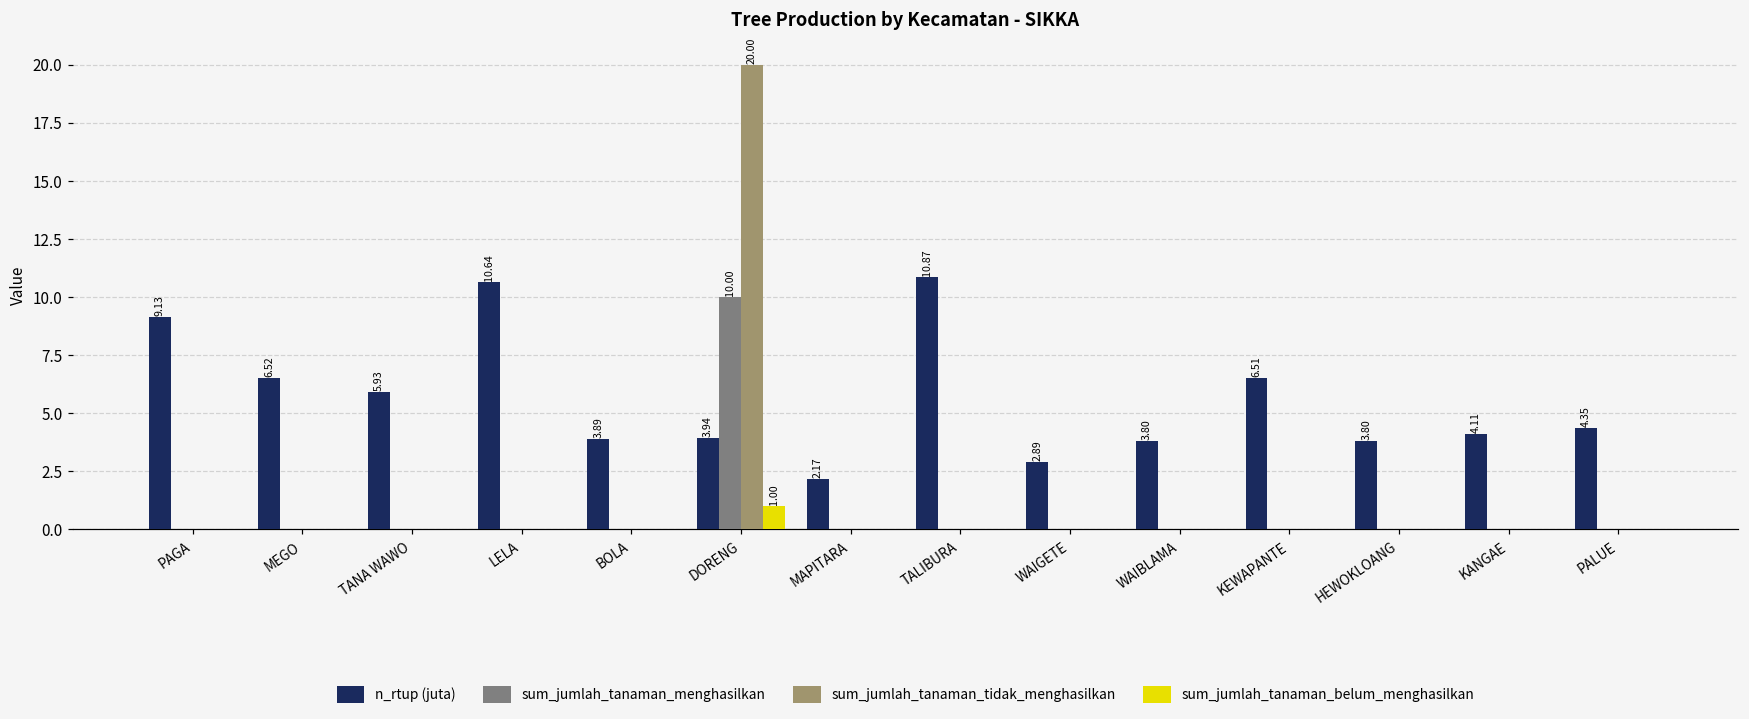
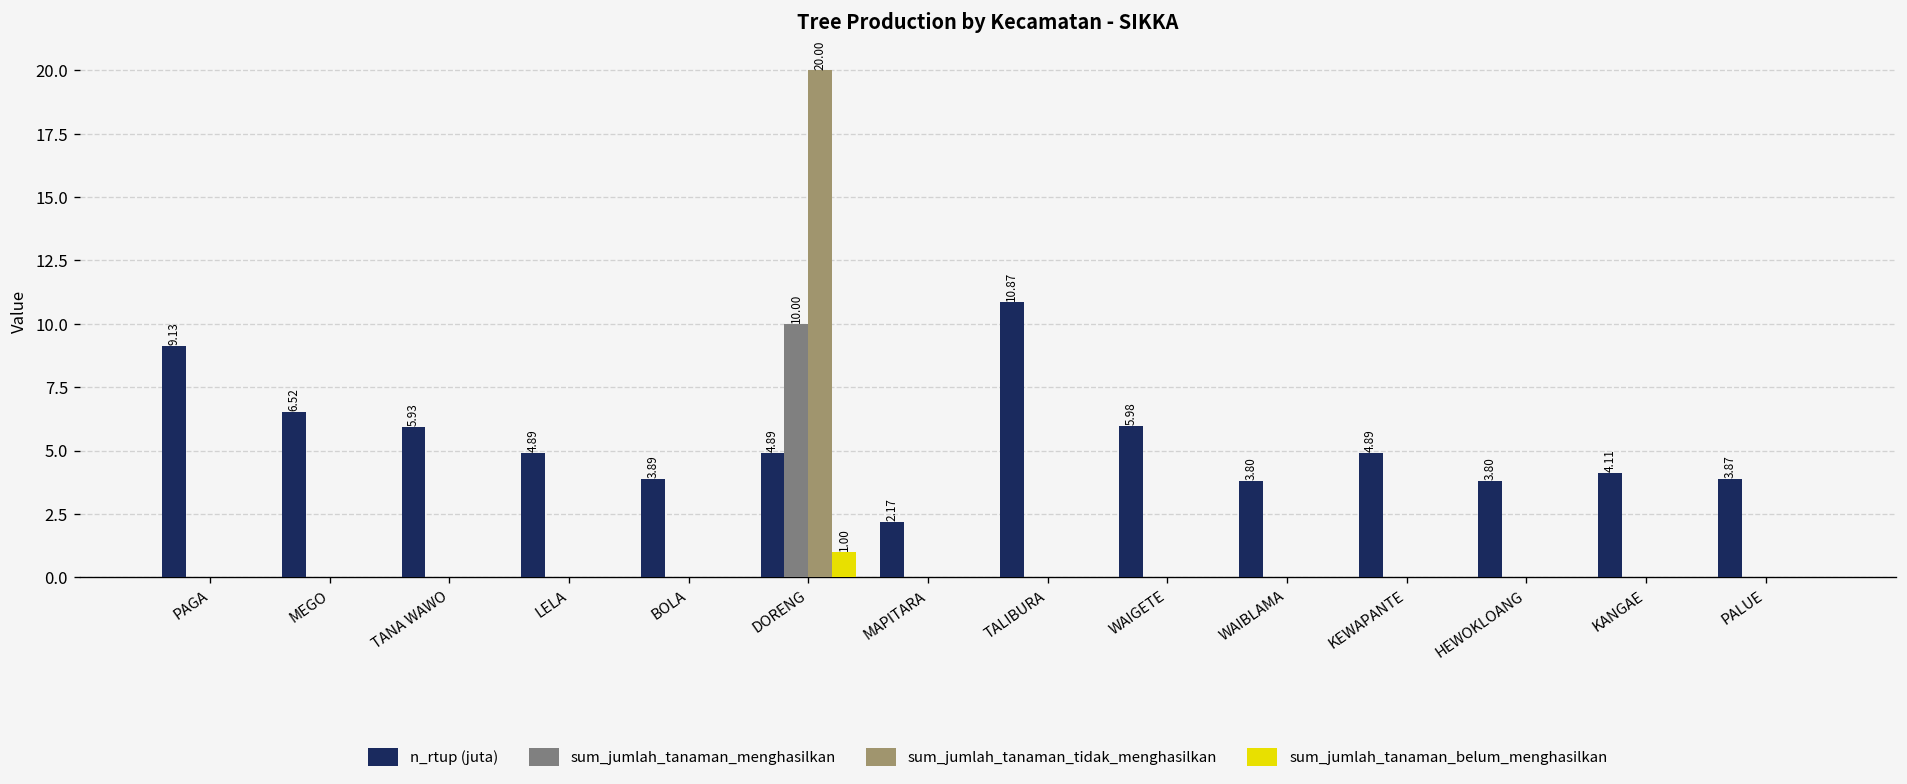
  {
    "n_rtup (juta)": {
      "PAGA": 9.13,
      "MEGO": 6.52,
      "TANA WAWO": 5.93,
-     "LELA": 10.64,
+     "LELA": 4.89,
      "BOLA": 3.89,
-     "DORENG": 3.94,
+     "DORENG": 4.89,
      "MAPITARA": 2.17,
      "TALIBURA": 10.87,
-     "WAIGETE": 2.89,
+     "WAIGETE": 5.98,
      "WAIBLAMA": 3.80,
-     "KEWAPANTE": 6.51,
+     "KEWAPANTE": 4.89,
      "HEWOKLOANG": 3.80,
      "KANGAE": 4.11,
-     "PALUE": 4.35
+     "PALUE": 3.87
    },
    "sum_jumlah_tanaman_belum_menghasilkan": {
      "DORENG": 1.00
    }
  }
